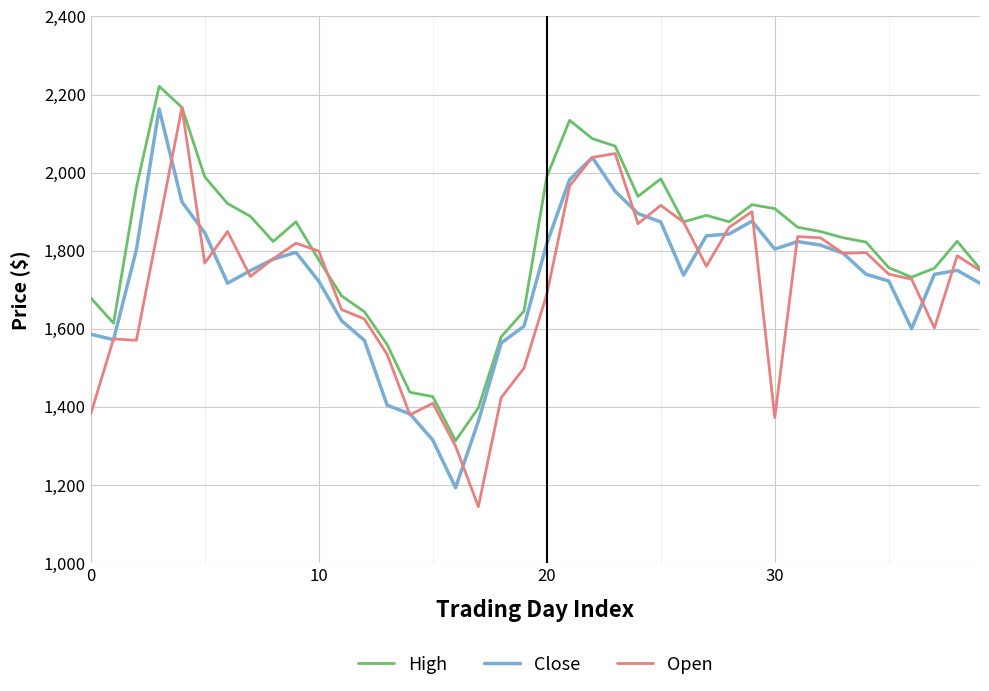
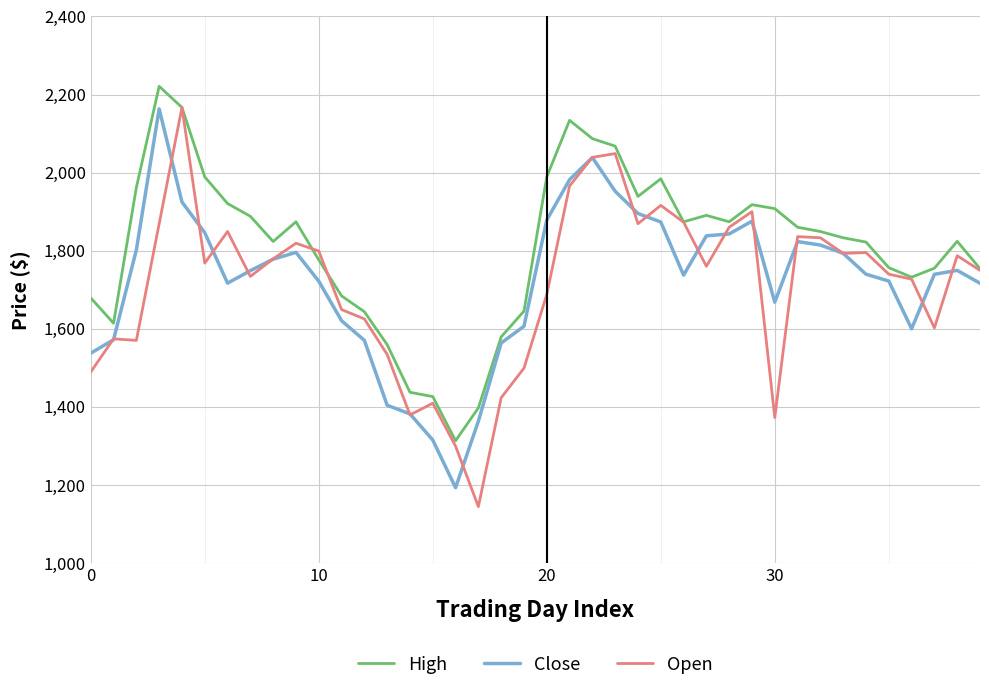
  {
    "High": {
      "0": "1,680",
      "10": "1,780",
      "20": "1,990",
      "30": "1,910"
    },
    "Close": {
-     "0": "1,590",
+     "0": "1,540",
      "10": "1,720",
-     "20": "1,820",
-     "30": "1,800"
+     "20": "1,880",
+     "30": "1,670"
    },
    "Open": {
-     "0": "1,380",
+     "0": "1,490",
      "10": "1,800",
      "20": "1,690",
      "30": "1,370"
    }
  }
